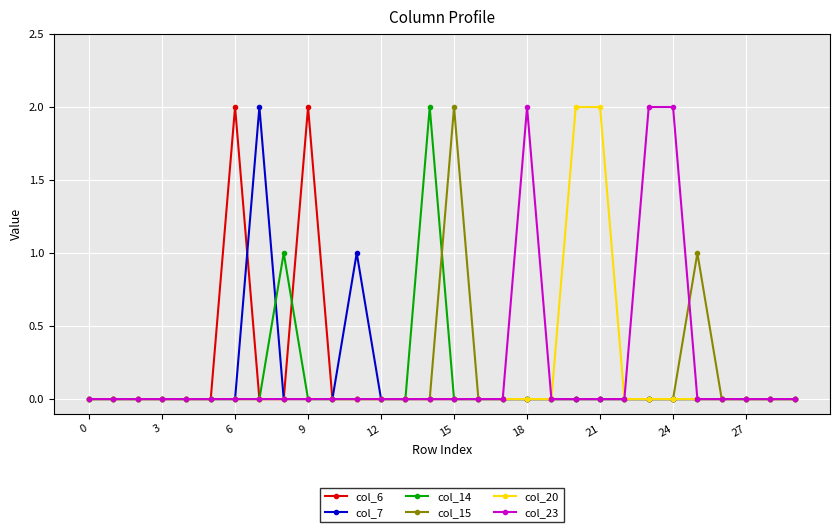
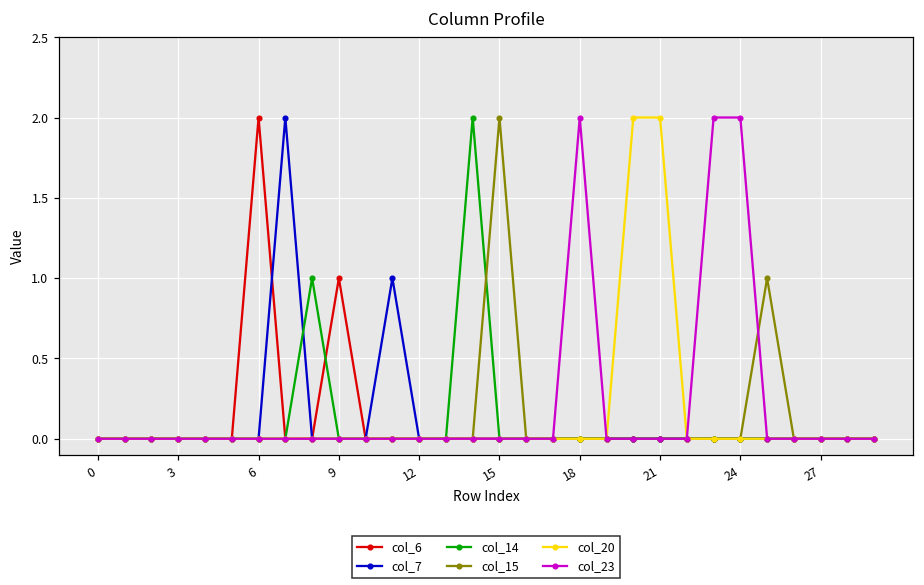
  {
    "col_6": {
      "6": 2,
-     "9": 2
+     "9": 1
    },
    "col_15": {
      "15": 2
    },
    "col_20": {
      "21": 2
    },
    "col_23": {
      "18": 2,
      "24": 2
    }
  }
